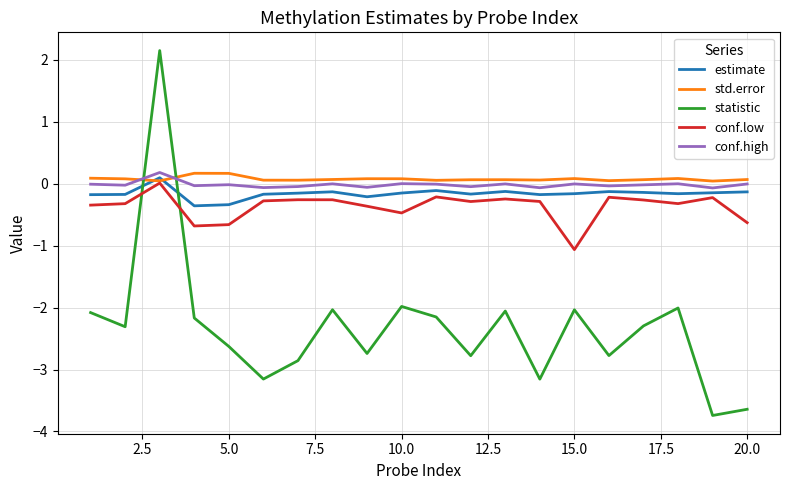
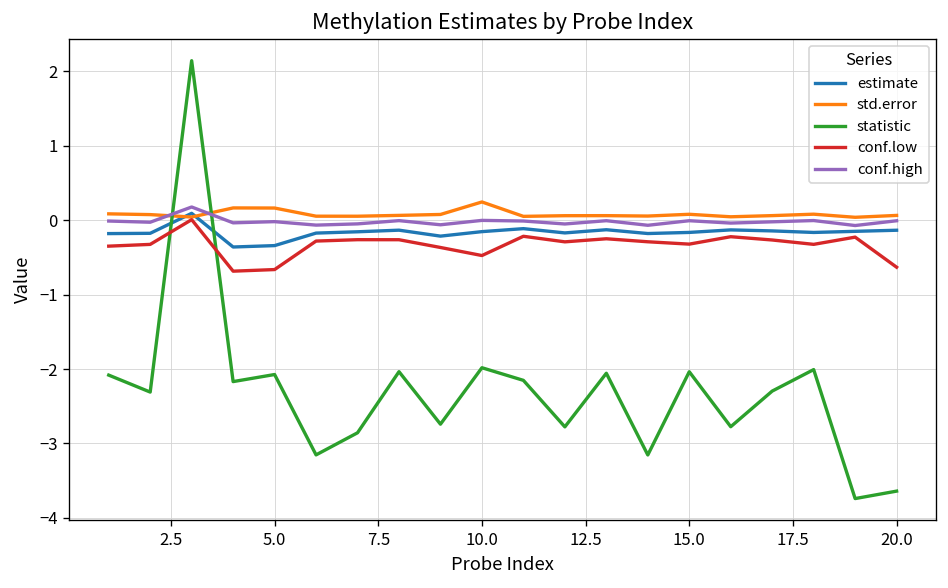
  {
    "estimate": {
      "5.0": -0.3,
      "10.0": -0.2,
      "15.0": -0.2,
      "20.0": -0.1
    },
    "std.error": {
      "5.0": 0.2,
-     "10.0": 0.1,
+     "10.0": 0.2,
      "15.0": 0.1,
      "20.0": 0.1
    },
    "statistic": {
-     "5.0": -2.6,
+     "5.0": -2.1,
      "10.0": -2.0,
      "15.0": -2.0,
      "20.0": -3.6
    },
    "conf.low": {
      "5.0": -0.7,
      "10.0": -0.5,
-     "15.0": -1.1,
+     "15.0": -0.3,
      "20.0": -0.6
    },
    "conf.high": {
      "5.0": 0.0,
      "10.0": 0.0,
      "15.0": 0.0,
      "20.0": 0.0
    }
  }
